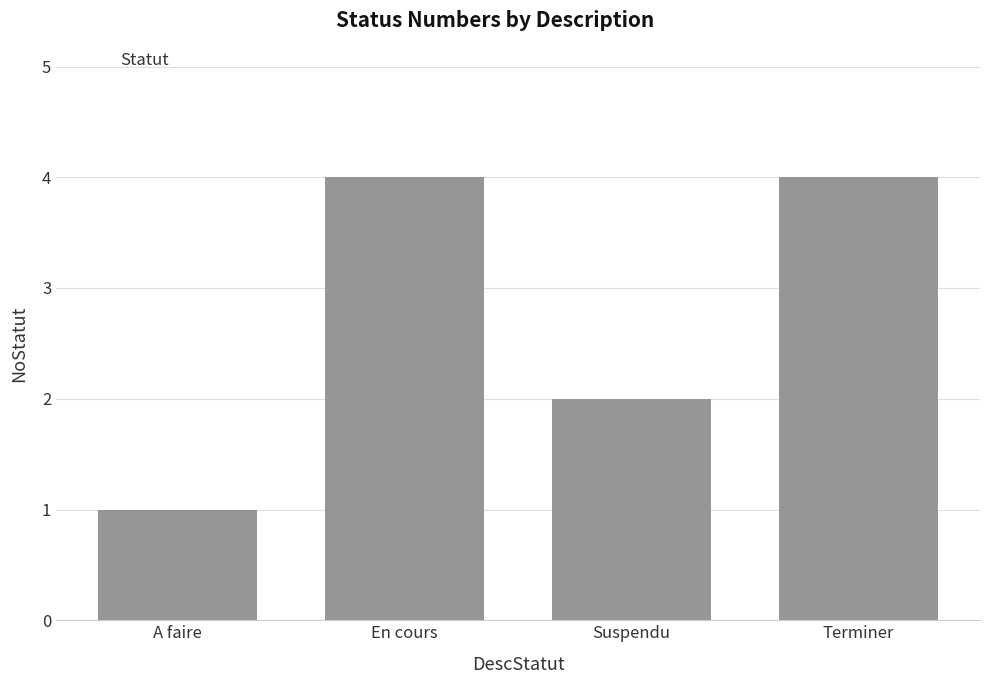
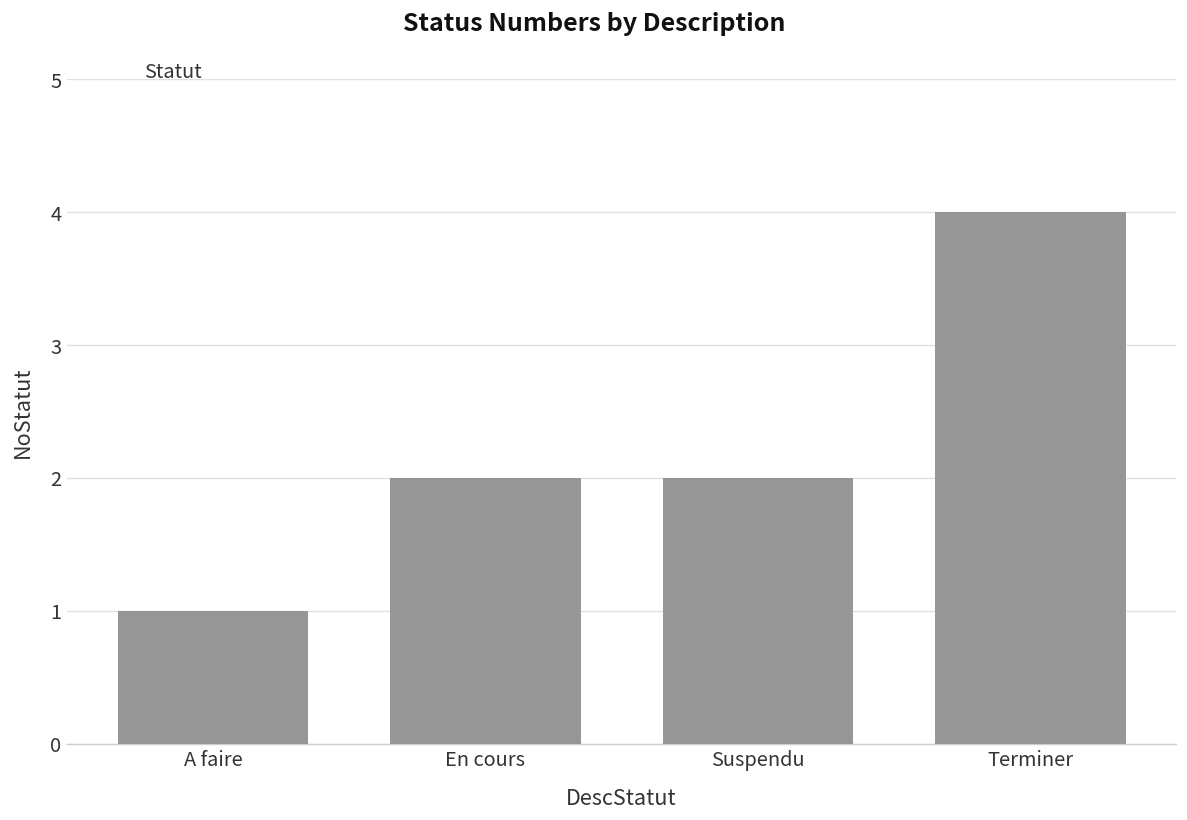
  {
    "A faire": 1,
-   "En cours": 4,
+   "En cours": 2,
    "Suspendu": 2,
    "Terminer": 4
  }
